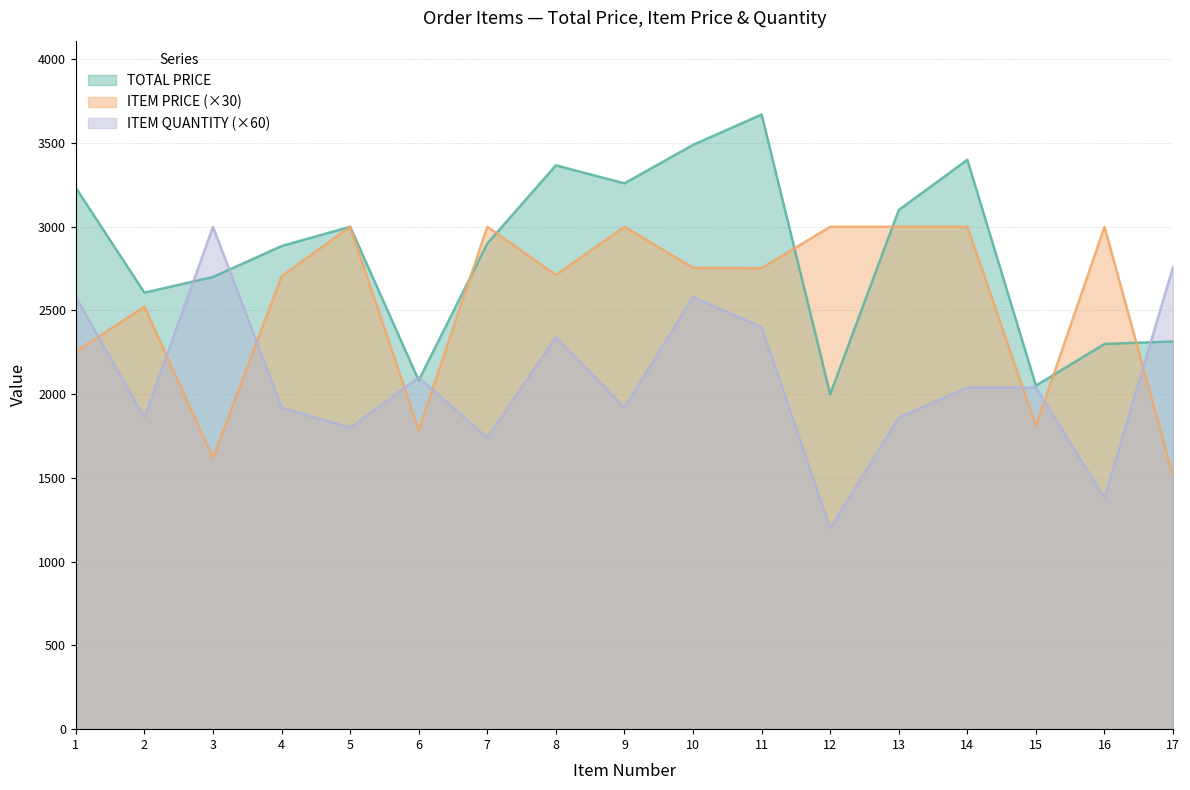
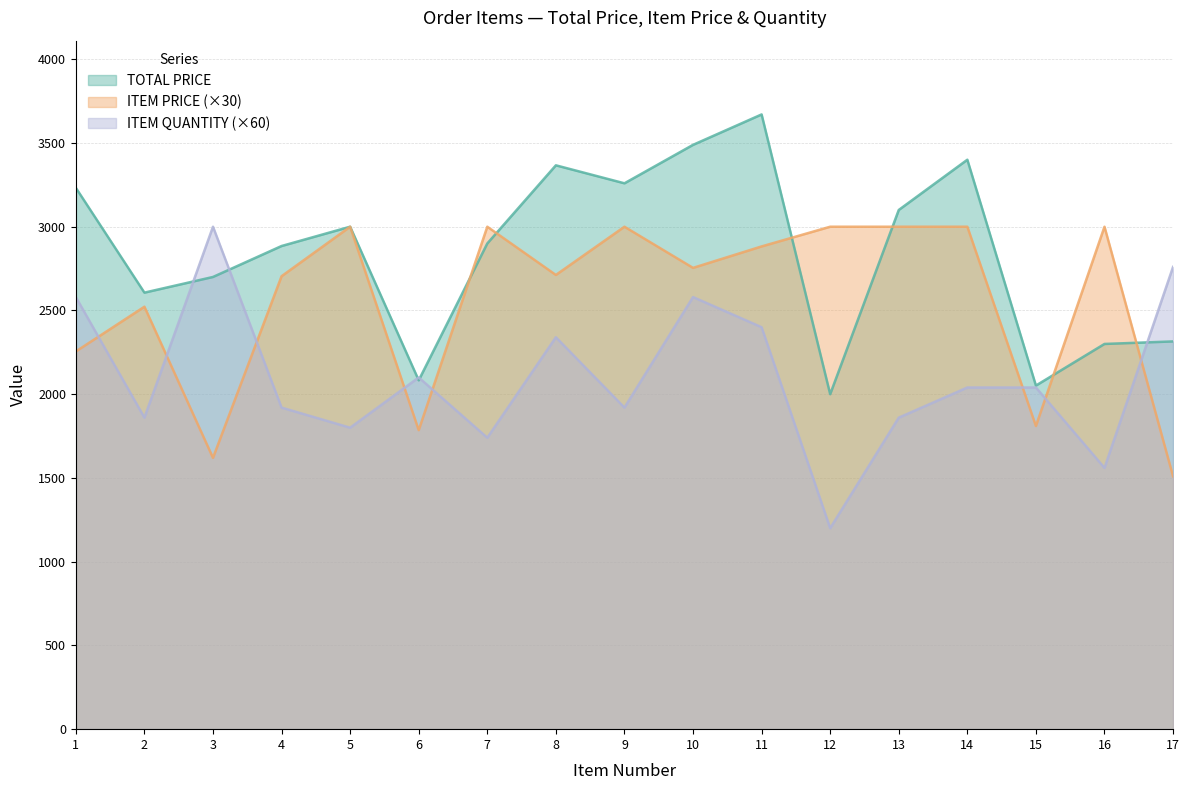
  {
    "TOTAL PRICE": {
      "1": 3230,
      "2": 2610,
      "3": 2700,
      "4": 2880,
      "6": 2080,
      "7": 2900,
      "8": 3370,
      "9": 3260,
      "10": 3490,
      "11": 3670,
      "12": 2000,
      "13": 3100,
      "14": 3400,
      "16": 2300,
      "17": 2320
    },
    "ITEM PRICE (×30)": {
      "1": 2260,
      "2": 2520,
      "3": 1620,
      "4": 2700,
      "6": 1790,
      "7": 3000,
      "8": 2710,
      "9": 3000,
      "10": 2750,
-     "11": 2750,
+     "11": 2880,
      "12": 3000,
      "13": 3000,
      "14": 3000,
      "15": 1810,
      "16": 3000,
      "17": 1510
    },
    "ITEM QUANTITY (×60)": {
      "1": 2580,
      "2": 1860,
      "3": 3000,
      "4": 1920,
      "5": 1800,
      "6": 2100,
      "7": 1740,
      "8": 2340,
      "9": 1920,
      "10": 2580,
      "11": 2400,
      "12": 1200,
      "13": 1860,
      "14": 2040,
-     "16": 1380,
+     "16": 1560,
      "17": 2760
    }
  }
